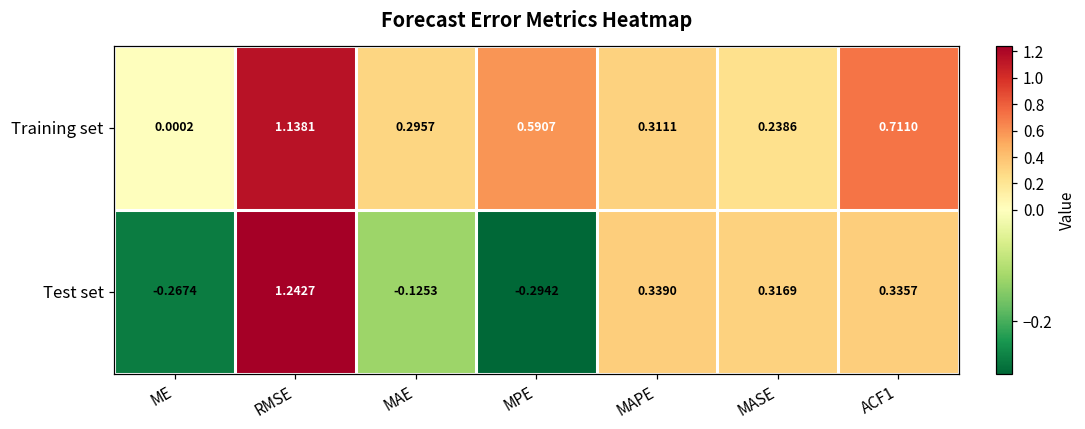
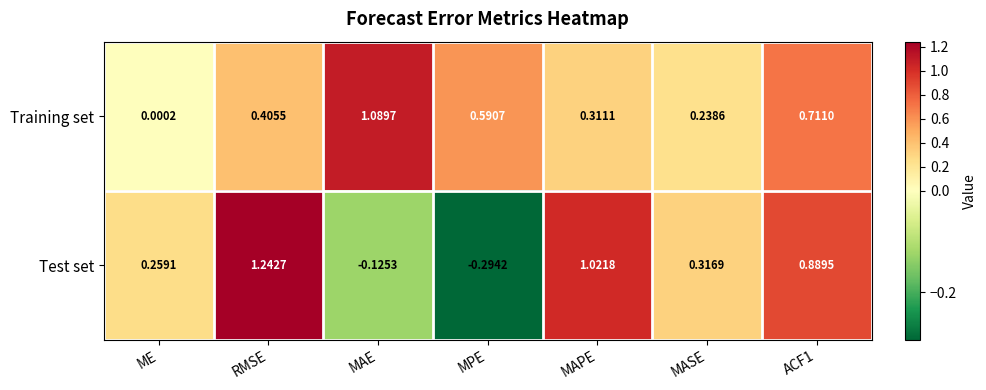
  {
    "Training set": {
      "ME": 0.0002,
-     "RMSE": 1.1381,
-     "MAE": 0.2957,
+     "RMSE": 0.4055,
+     "MAE": 1.0897,
      "MPE": 0.5907,
      "MAPE": 0.3111,
      "MASE": 0.2386,
      "ACF1": 0.7110
    },
    "Test set": {
-     "ME": -0.2674,
+     "ME": 0.2591,
      "RMSE": 1.2427,
      "MAE": -0.1253,
      "MPE": -0.2942,
-     "MAPE": 0.3390,
+     "MAPE": 1.0218,
      "MASE": 0.3169,
-     "ACF1": 0.3357
+     "ACF1": 0.8895
    }
  }
